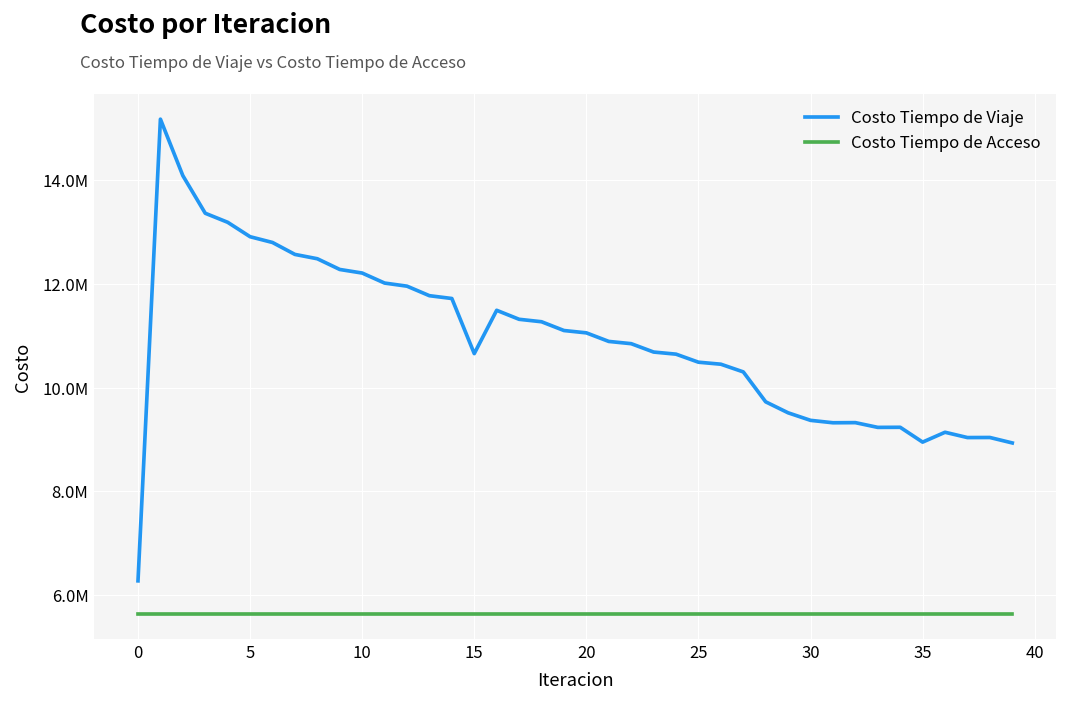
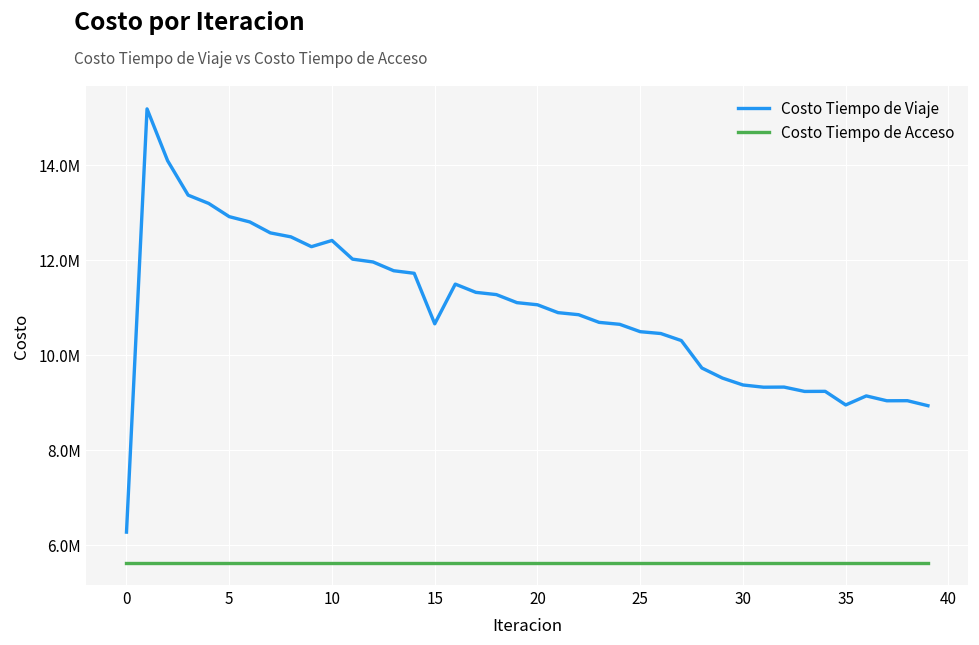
  {
    "Costo Tiempo de Viaje": {
      "0": 6300000,
      "5": 12900000,
-     "10": 12200000,
+     "10": 12400000,
      "15": 10700000,
      "20": 11100000,
      "25": 10500000,
      "30": 9400000,
      "35": 9000000
    },
    "Costo Tiempo de Acceso": {
      "0": 5600000,
      "5": 5600000,
      "10": 5600000,
      "15": 5600000,
      "20": 5600000,
      "25": 5600000,
      "30": 5600000,
      "35": 5600000
    }
  }
